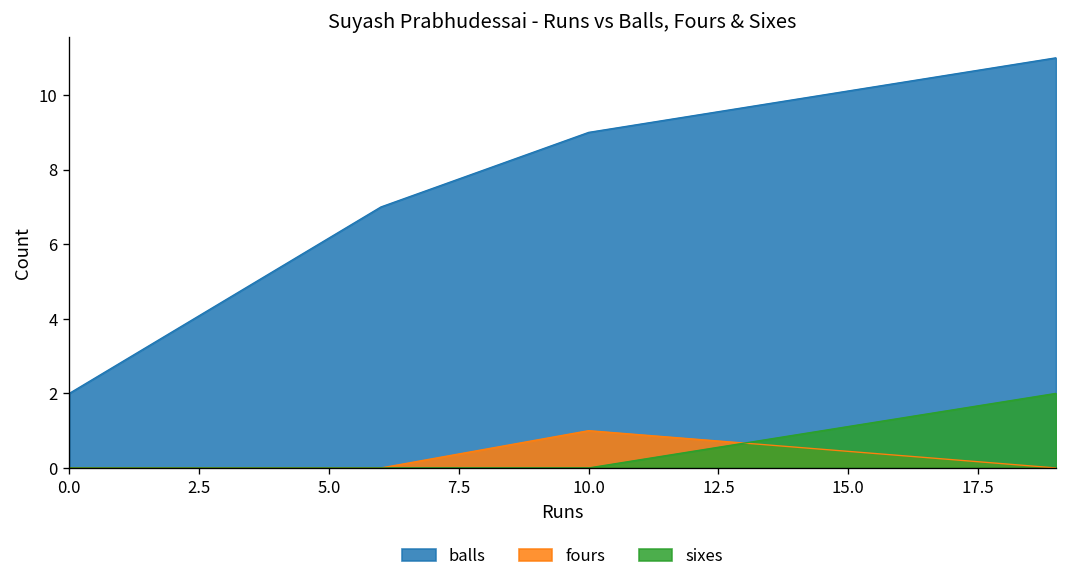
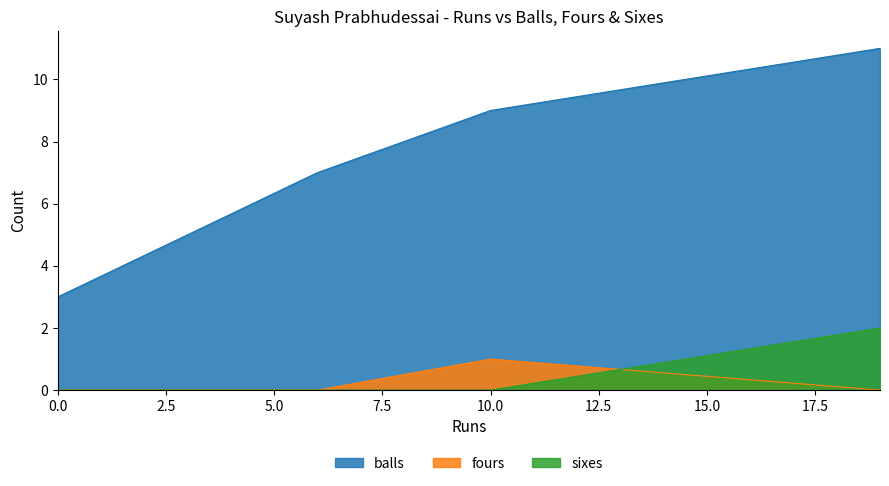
  {
    "balls": {
-     "0.0": 2,
+     "0.0": 3,
      "10.0": 9
    },
    "fours": {
      "10.0": 1
    },
    "sixes": {
      "10.0": 0
    }
  }
